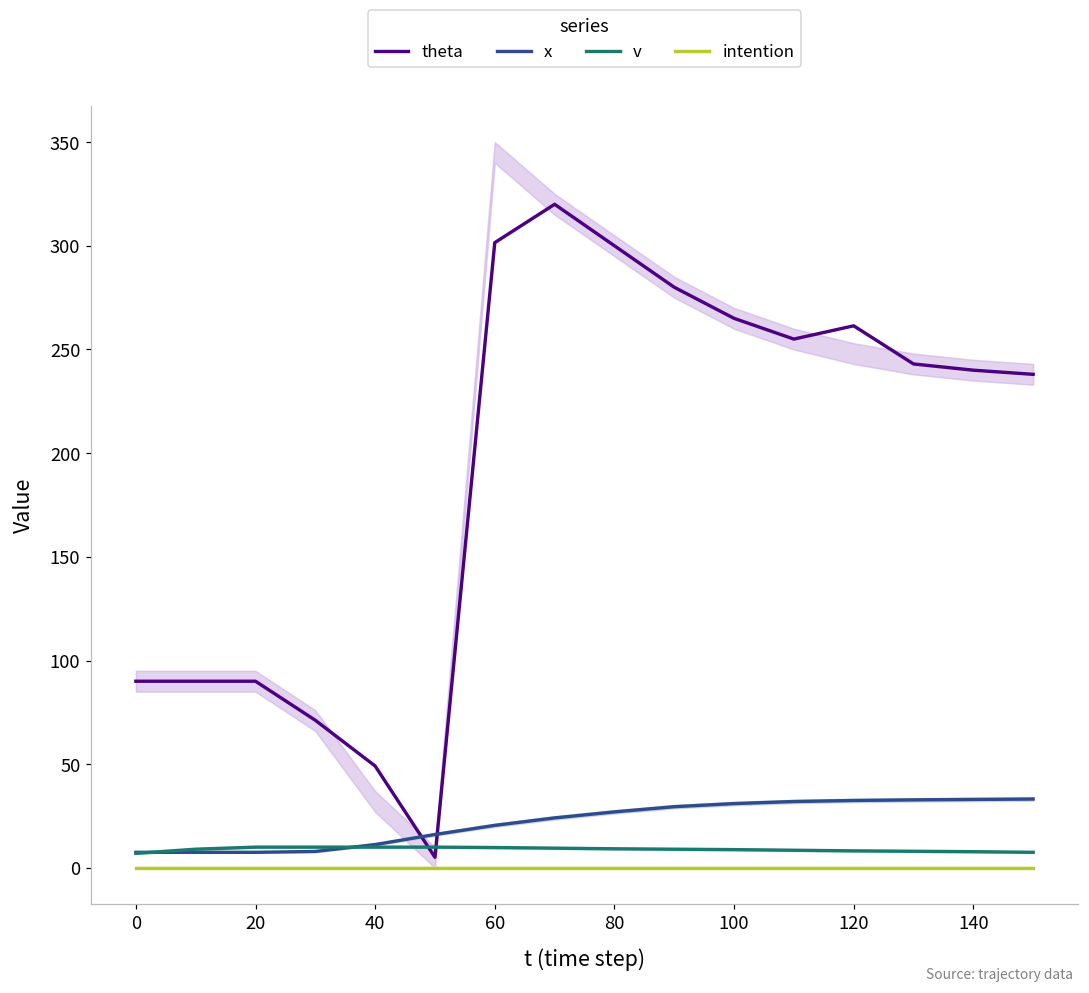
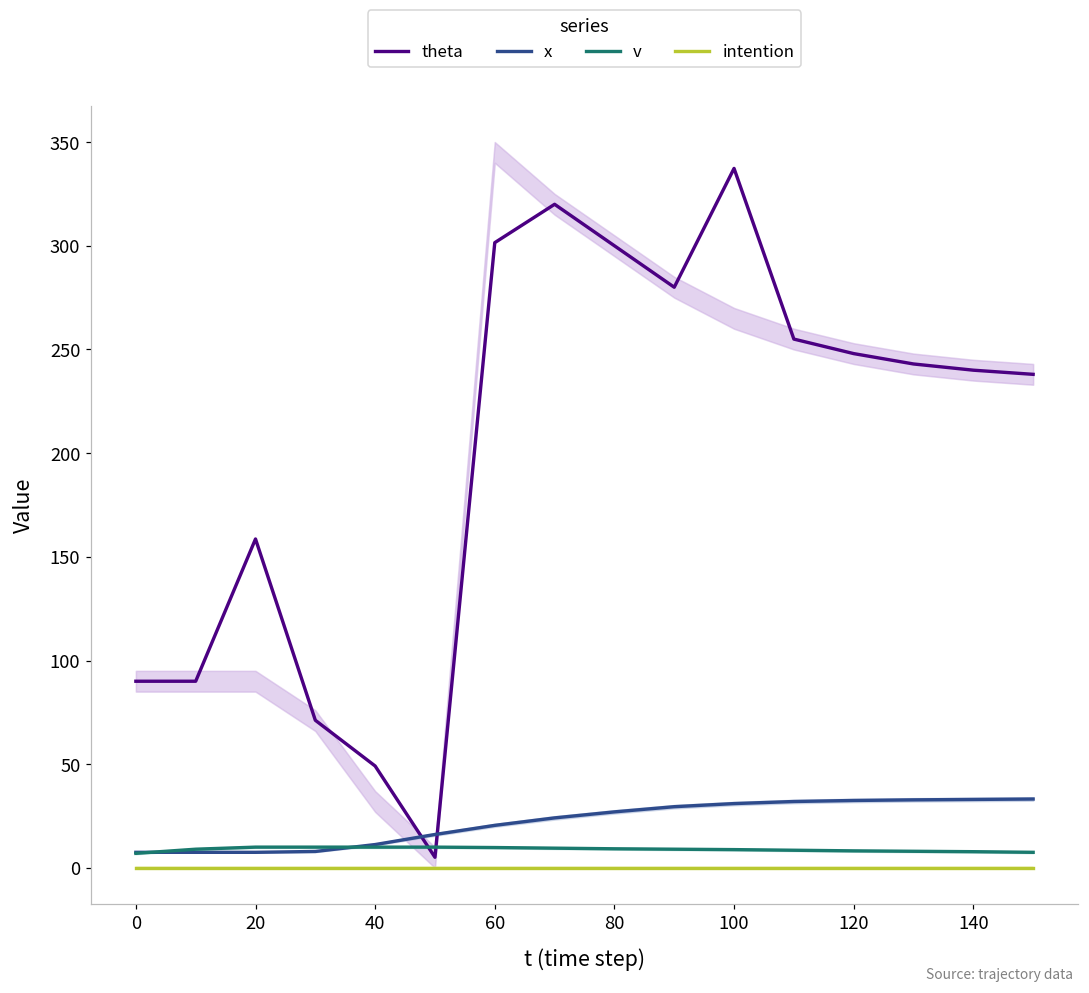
  {
    "theta": {
      "0": 90,
-     "20": 90,
+     "20": 159,
      "40": 49,
      "60": 302,
      "80": 300,
-     "100": 265,
-     "120": 261,
+     "100": 337,
+     "120": 248,
      "140": 240
    }
  }
